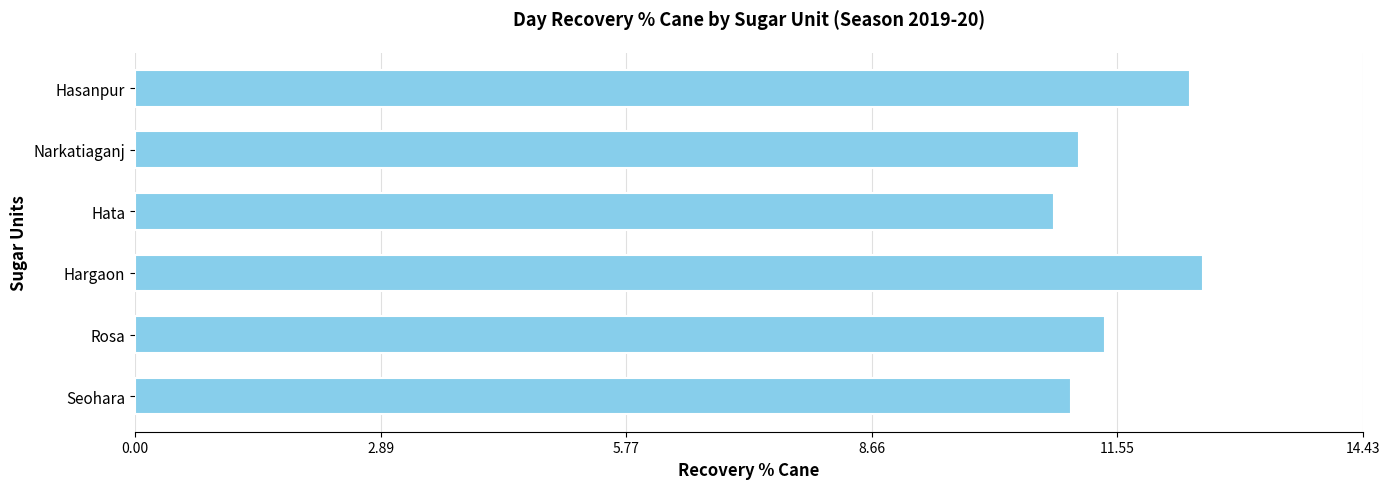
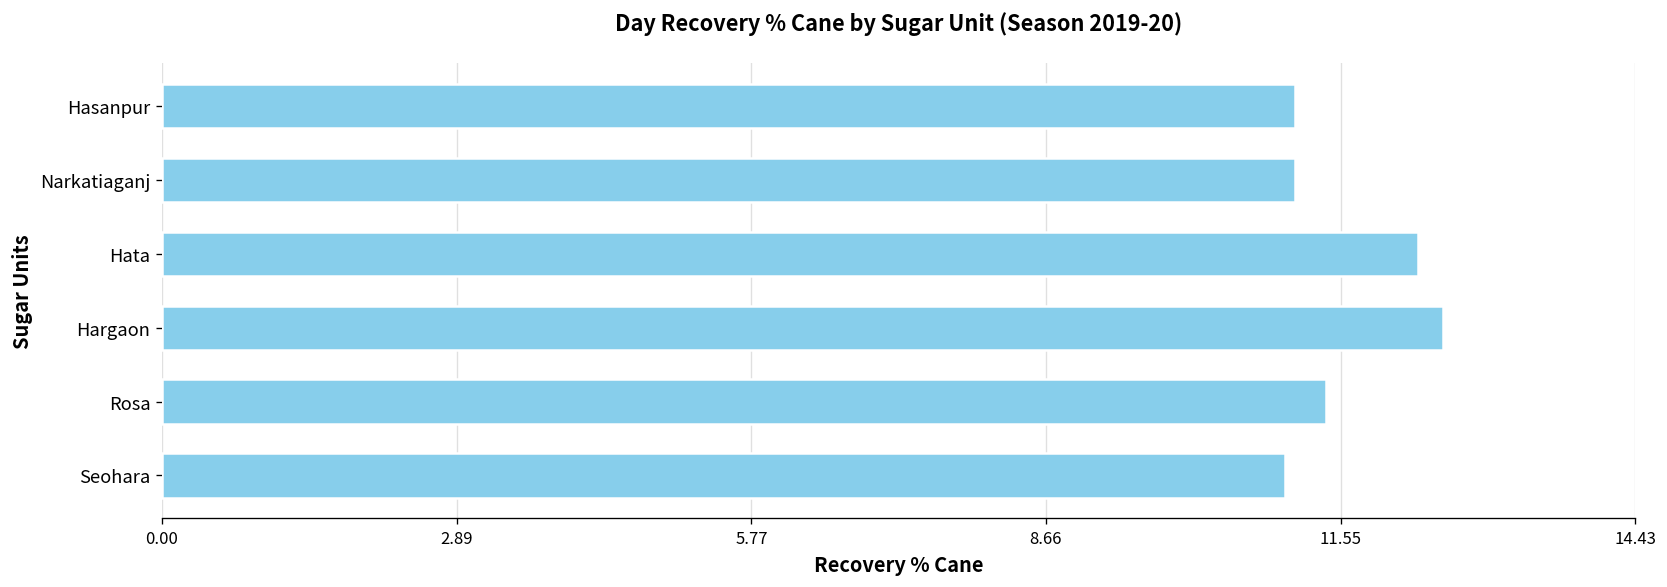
  {
-   "Hasanpur": 12.4,
+   "Hasanpur": 11.1,
    "Narkatiaganj": 11.1,
-   "Hata": 10.8,
+   "Hata": 12.3,
    "Hargaon": 12.6,
    "Rosa": 11.4,
    "Seohara": 11.0
  }
